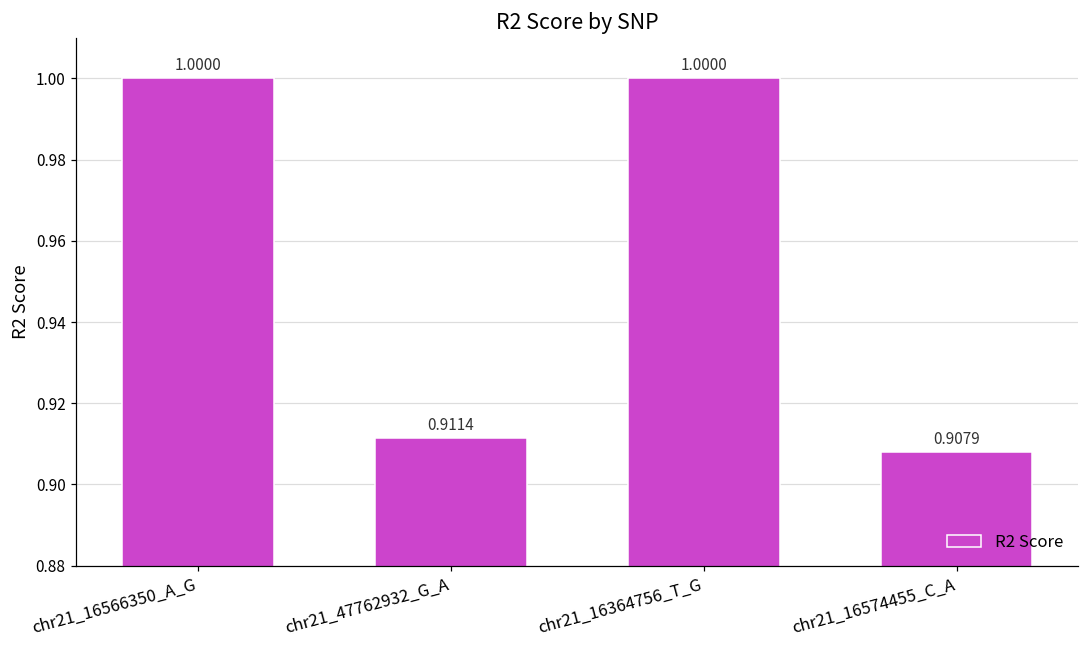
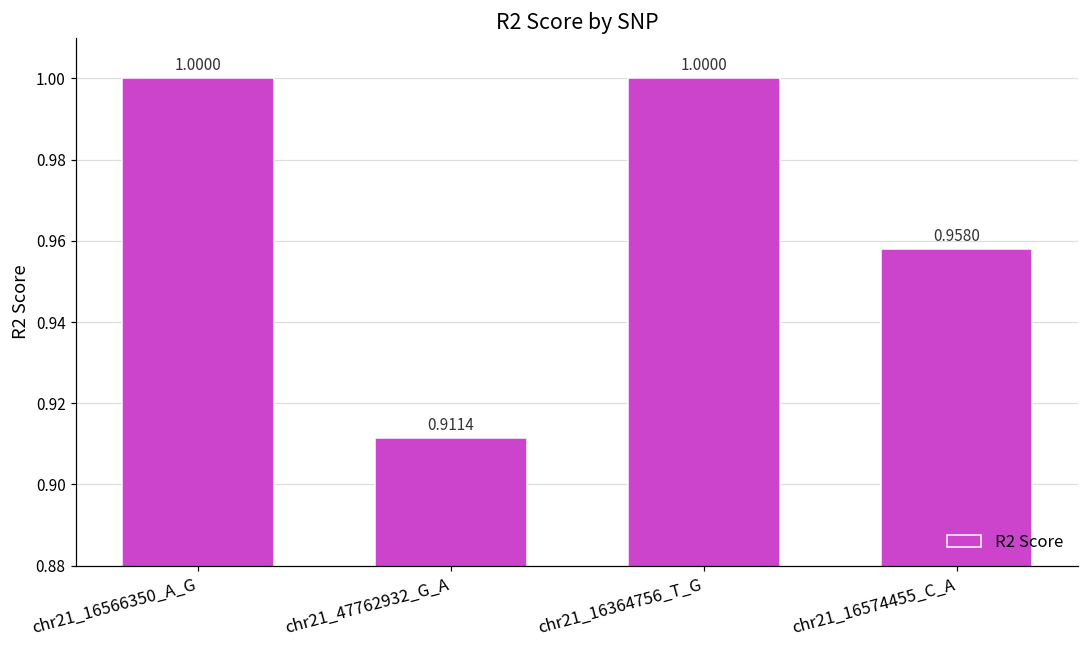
  {
    "chr21_16566350_A_G": 1.0000,
    "chr21_47762932_G_A": 0.9114,
    "chr21_16364756_T_G": 1.0000,
-   "chr21_16574455_C_A": 0.9079
+   "chr21_16574455_C_A": 0.9580
  }
